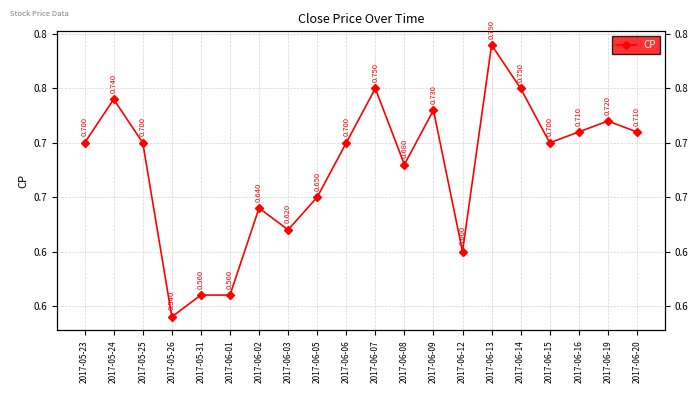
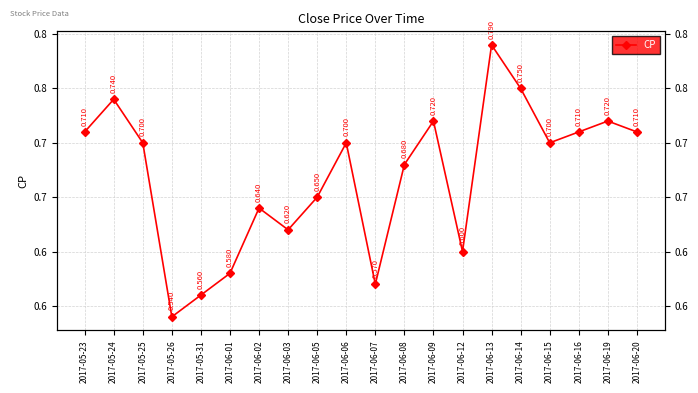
  {
-   "2017-05-23": 0.700,
+   "2017-05-23": 0.710,
    "2017-05-24": 0.740,
    "2017-05-25": 0.700,
    "2017-05-26": 0.540,
    "2017-05-31": 0.560,
-   "2017-06-01": 0.560,
+   "2017-06-01": 0.580,
    "2017-06-02": 0.640,
    "2017-06-03": 0.620,
    "2017-06-05": 0.650,
    "2017-06-06": 0.700,
-   "2017-06-07": 0.750,
+   "2017-06-07": 0.570,
    "2017-06-08": 0.680,
-   "2017-06-09": 0.730,
+   "2017-06-09": 0.720,
    "2017-06-12": 0.600,
    "2017-06-13": 0.790,
    "2017-06-14": 0.750,
    "2017-06-15": 0.700,
    "2017-06-16": 0.710,
    "2017-06-19": 0.720,
    "2017-06-20": 0.710
  }
